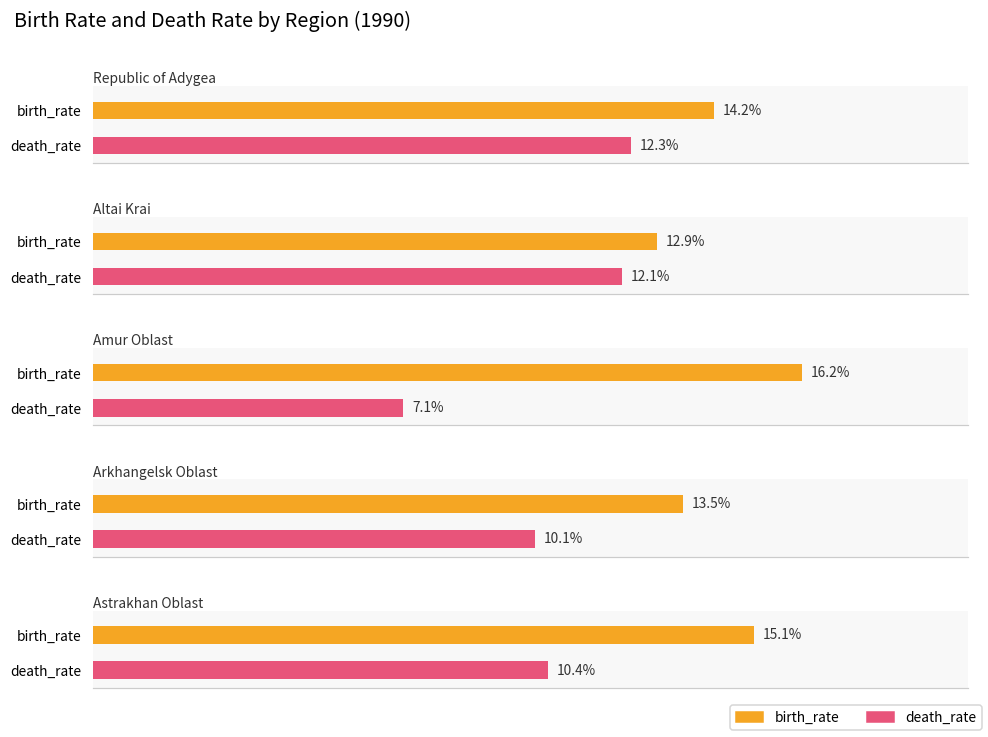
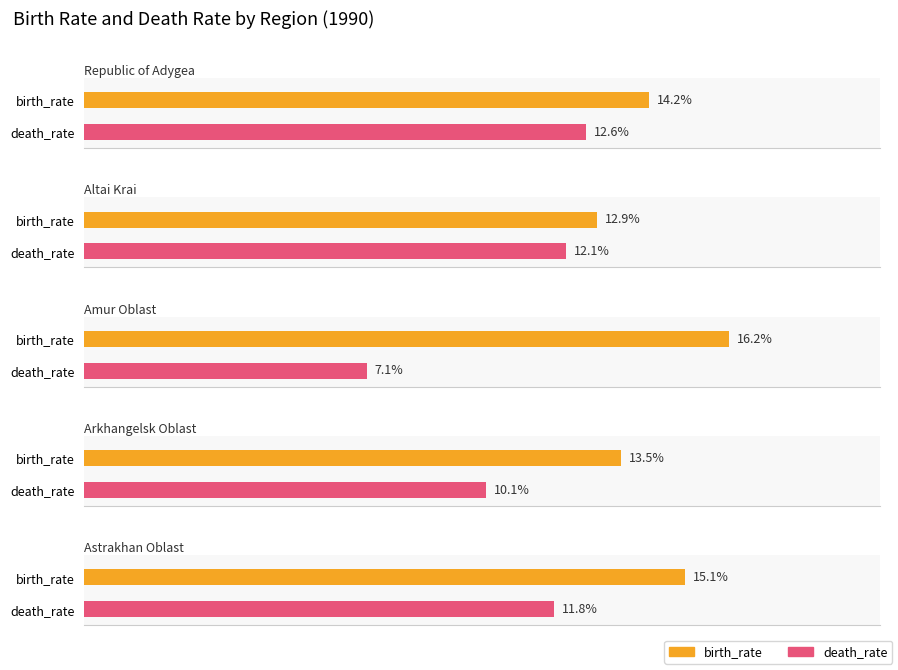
  {
    "Republic of Adygea": {
      "birth_rate": "14.2%",
-     "death_rate": "12.3%"
+     "death_rate": "12.6%"
    },
    "Altai Krai": {
      "birth_rate": "12.9%",
      "death_rate": "12.1%"
    },
    "Amur Oblast": {
      "birth_rate": "16.2%",
      "death_rate": "7.1%"
    },
    "Arkhangelsk Oblast": {
      "birth_rate": "13.5%",
      "death_rate": "10.1%"
    },
    "Astrakhan Oblast": {
      "birth_rate": "15.1%",
-     "death_rate": "10.4%"
+     "death_rate": "11.8%"
    }
  }
